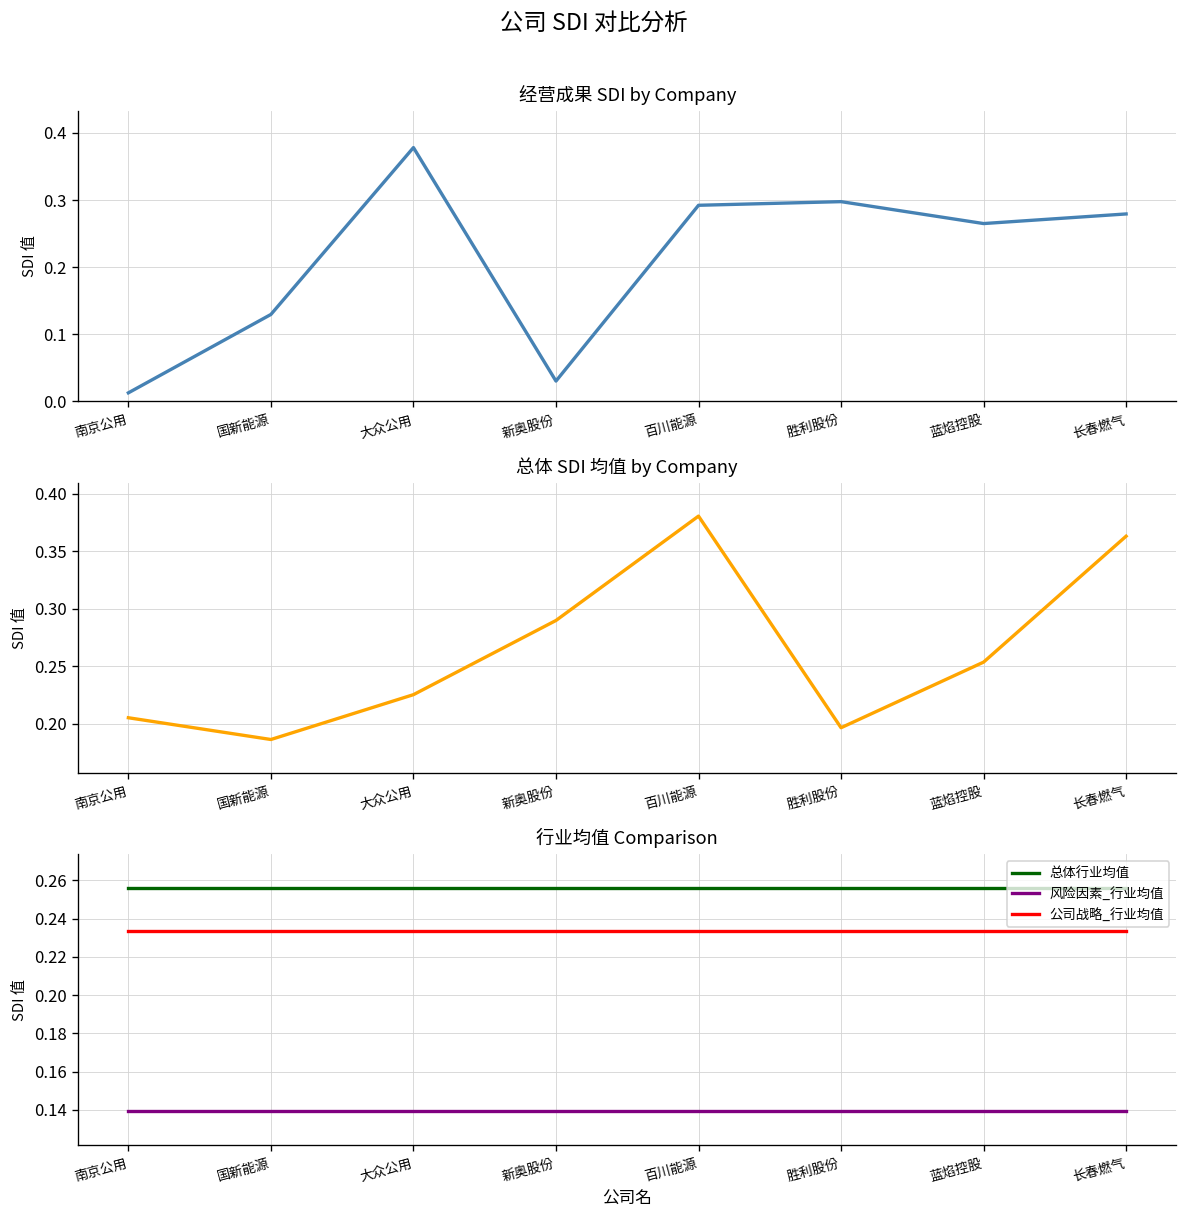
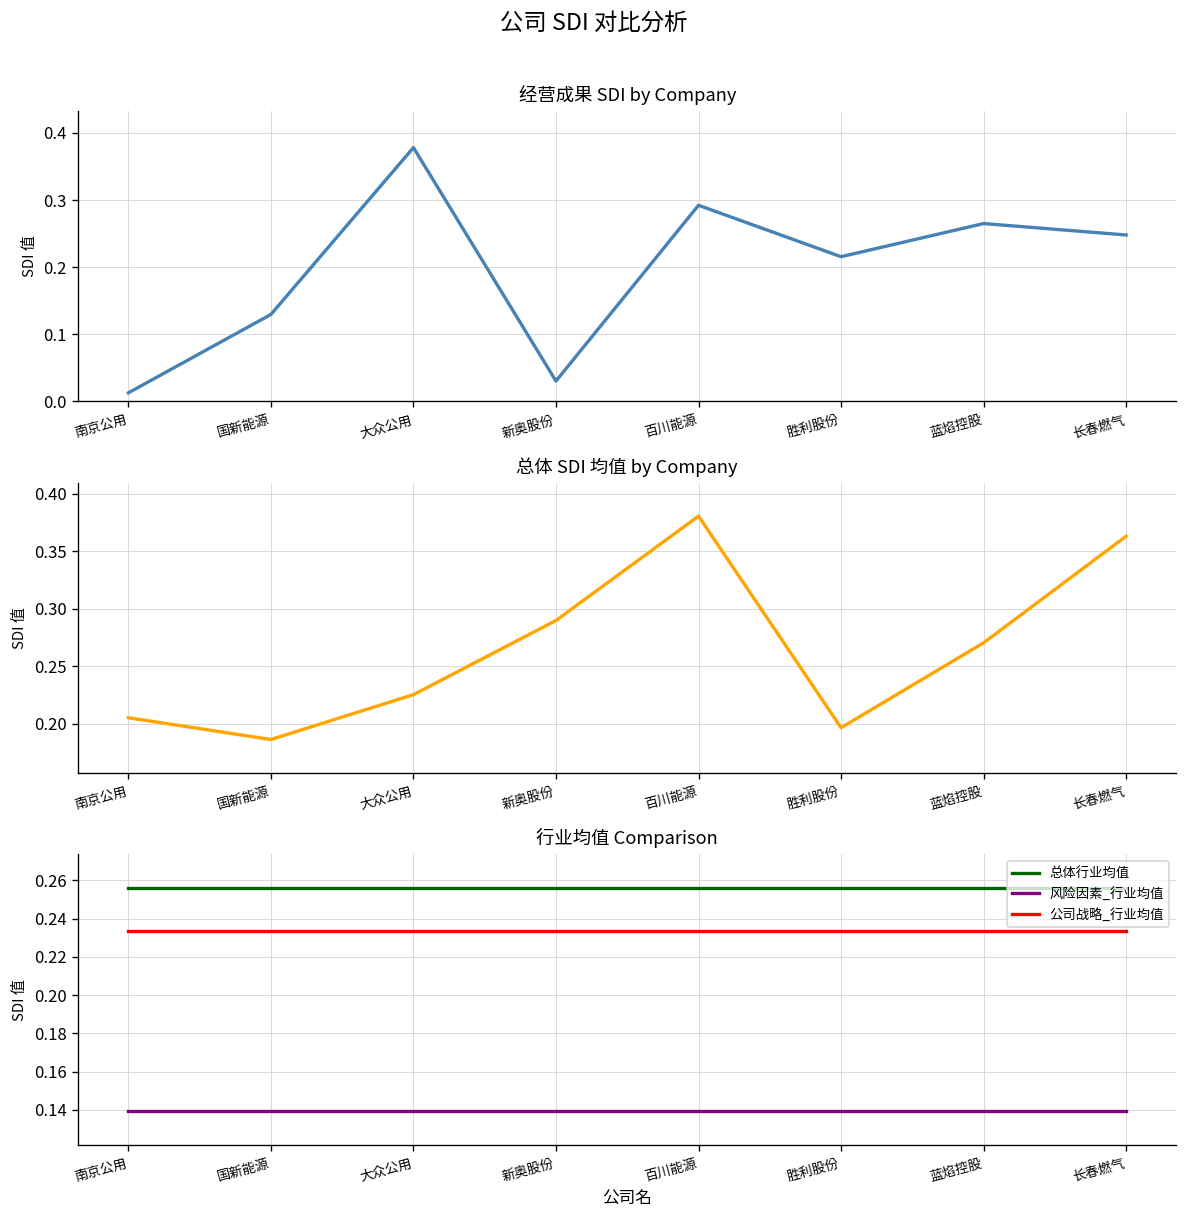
  {
    "经营成果 SDI by Company": {
      "南京公用": 0.01,
      "国新能源": 0.13,
      "大众公用": 0.38,
      "新奥股份": 0.03,
      "百川能源": 0.29,
-     "胜利股份": 0.30,
+     "胜利股份": 0.22,
      "蓝焰控股": 0.26,
-     "长春燃气": 0.28
+     "长春燃气": 0.25
    },
    "总体 SDI 均值 by Company": {
      "南京公用": 0.21,
      "国新能源": 0.19,
      "大众公用": 0.23,
      "新奥股份": 0.29,
      "百川能源": 0.38,
      "胜利股份": 0.20,
-     "蓝焰控股": 0.25,
+     "蓝焰控股": 0.27,
      "长春燃气": 0.36
    },
    "行业均值 Comparison": {
      "总体行业均值": {
        "南京公用": 0.256,
        "国新能源": 0.256,
        "大众公用": 0.256,
        "新奥股份": 0.256,
        "百川能源": 0.256,
        "胜利股份": 0.256,
        "蓝焰控股": 0.256
      },
      "风险因素_行业均值": {
        "南京公用": 0.139,
        "国新能源": 0.139,
        "大众公用": 0.139,
        "新奥股份": 0.139,
        "百川能源": 0.139,
        "胜利股份": 0.139,
        "蓝焰控股": 0.139,
        "长春燃气": 0.139
      },
      "公司战略_行业均值": {
        "南京公用": 0.233,
        "国新能源": 0.233,
        "大众公用": 0.233,
        "新奥股份": 0.233,
        "百川能源": 0.233,
        "胜利股份": 0.233,
        "蓝焰控股": 0.233,
        "长春燃气": 0.233
      }
    }
  }
